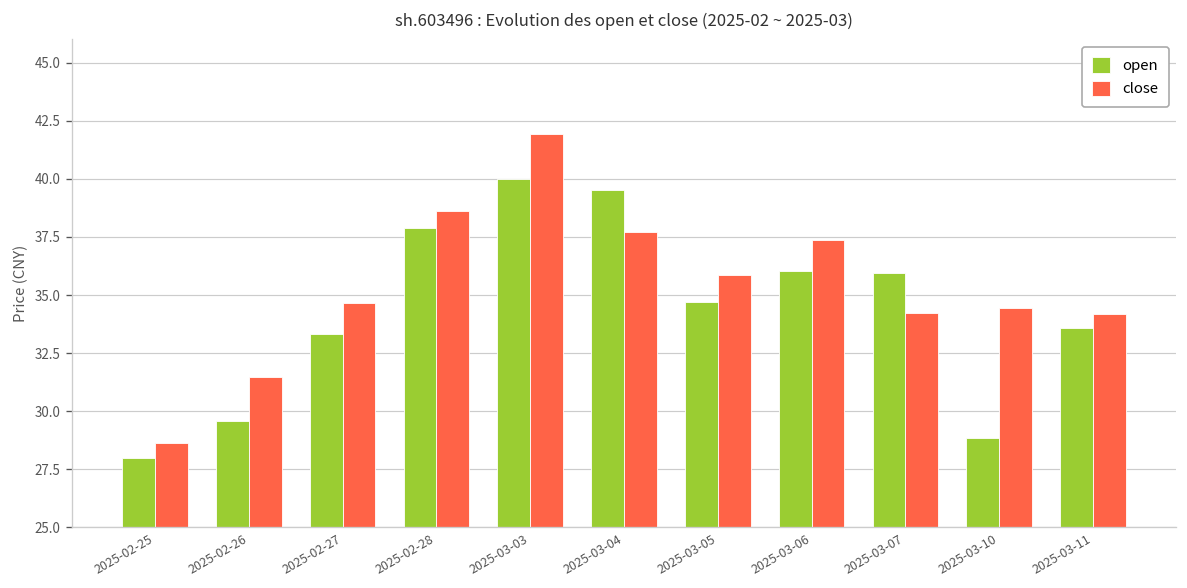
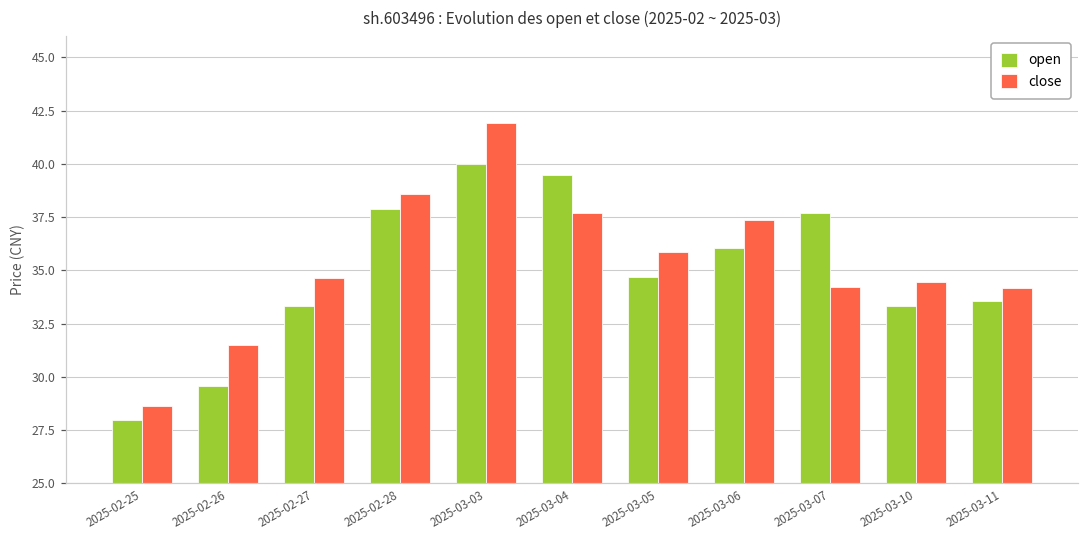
  {
    "open": {
      "2025-02-25": 28.0,
      "2025-02-26": 29.6,
      "2025-02-27": 33.3,
      "2025-02-28": 37.9,
      "2025-03-03": 40.0,
      "2025-03-04": 39.5,
      "2025-03-05": 34.7,
      "2025-03-06": 36.1,
-     "2025-03-07": 36.0,
-     "2025-03-10": 28.8,
+     "2025-03-07": 37.7,
+     "2025-03-10": 33.3,
      "2025-03-11": 33.6
    },
    "close": {
      "2025-02-25": 28.6,
      "2025-02-26": 31.5,
      "2025-02-27": 34.6,
      "2025-02-28": 38.6,
      "2025-03-03": 41.9,
      "2025-03-04": 37.7,
      "2025-03-05": 35.9,
      "2025-03-06": 37.4,
      "2025-03-07": 34.2,
      "2025-03-10": 34.4,
      "2025-03-11": 34.2
    }
  }
